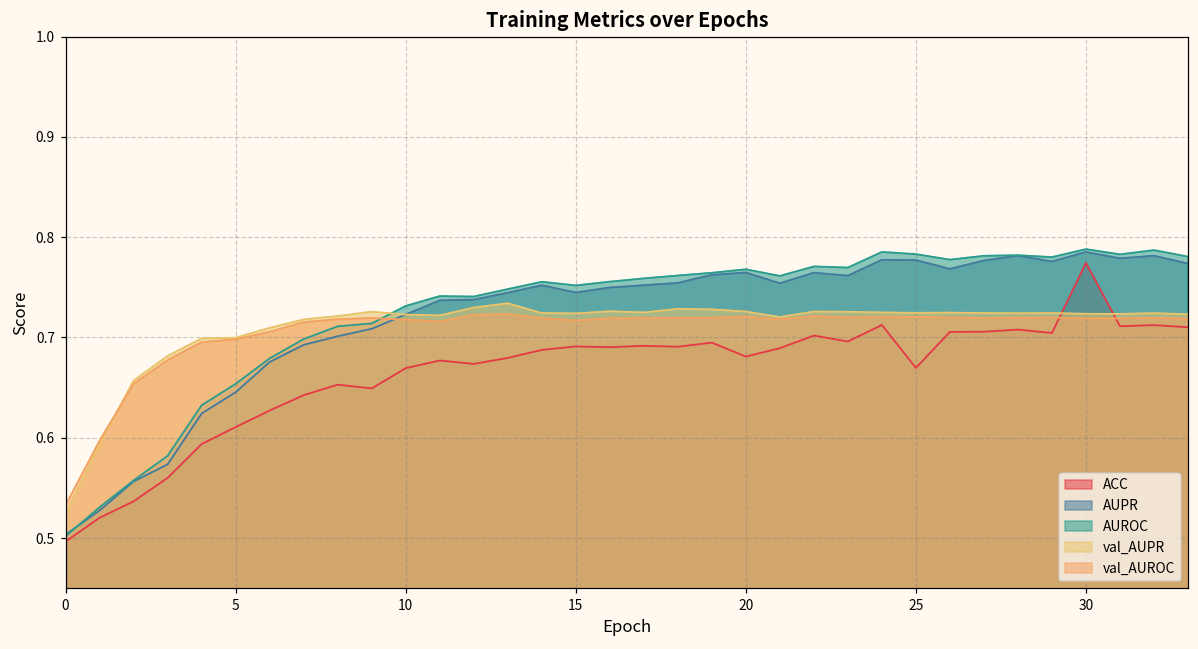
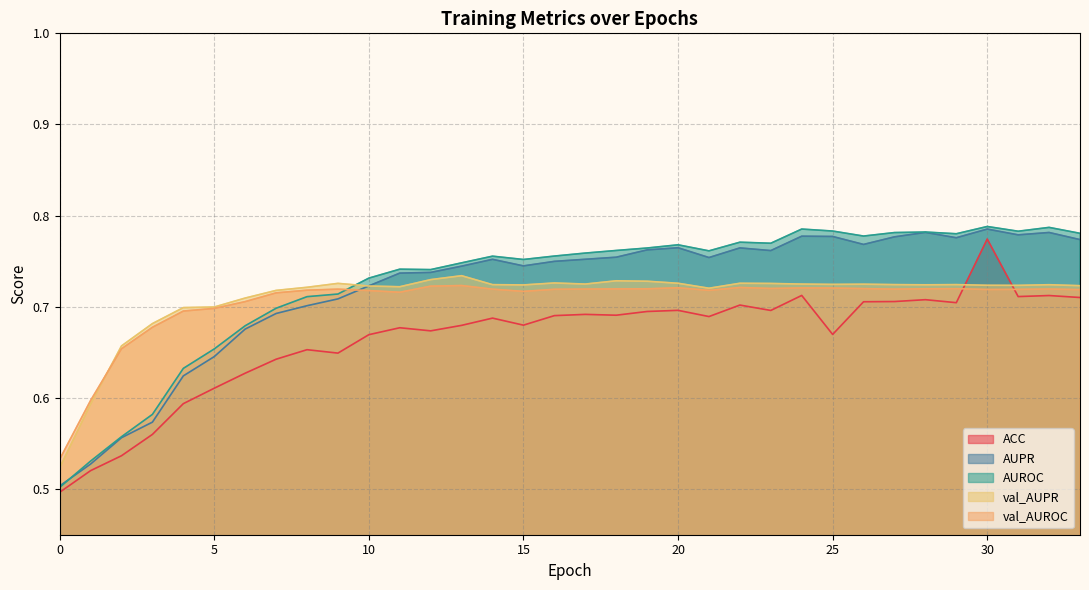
  {
    "ACC": {
      "0": 0.50,
      "5": 0.61,
      "10": 0.67,
-     "15": 0.69,
-     "20": 0.68,
+     "15": 0.68,
+     "20": 0.70,
      "25": 0.67,
      "30": 0.77
    }
  }
